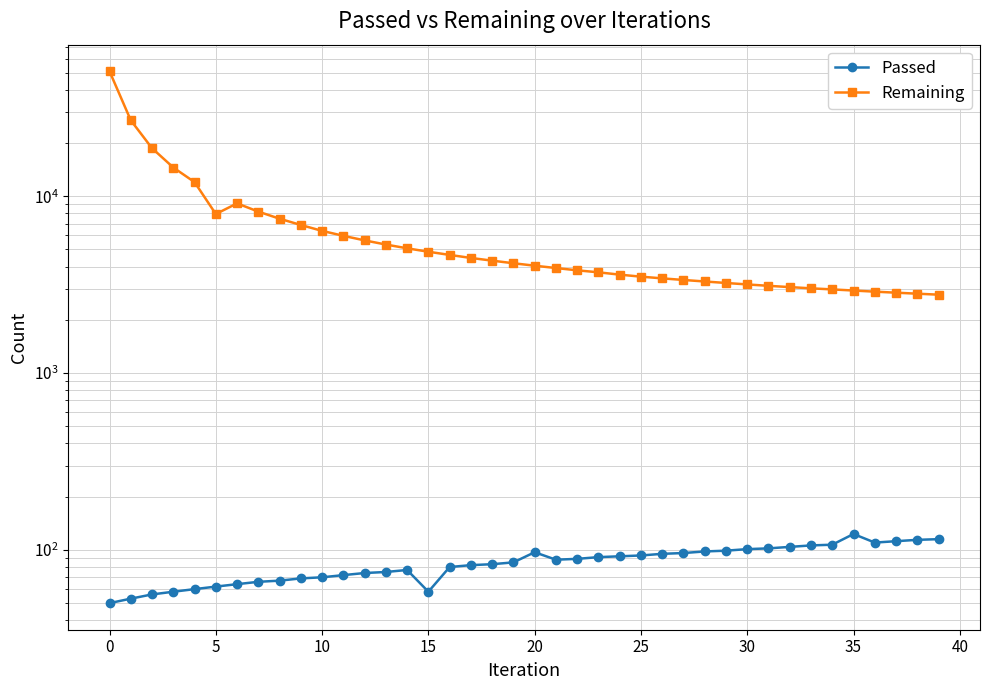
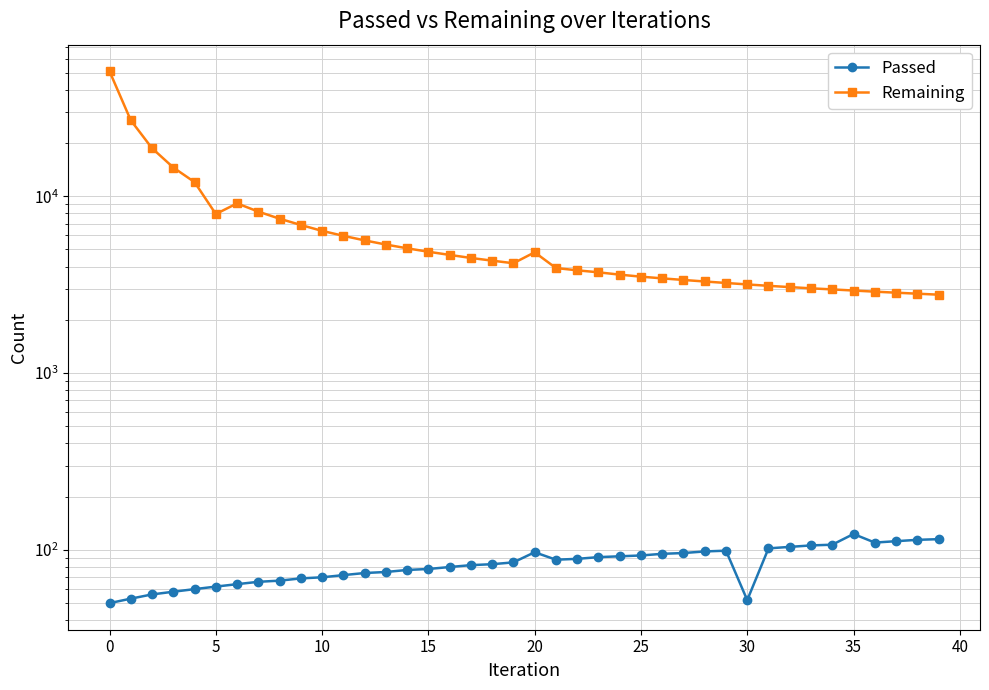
  {
    "Passed": {
      "0": 50,
      "5": 62,
      "10": 70,
-     "15": 58,
+     "15": 80,
      "20": 100,
      "25": 90,
-     "30": 100,
+     "30": 52,
      "35": 120
    },
    "Remaining": {
      "0": 51000,
      "5": 8000,
      "10": 6400,
      "15": 4900,
-     "20": 4000,
+     "20": 4800,
      "25": 3500,
      "30": 3200,
      "35": 2900
    }
  }
